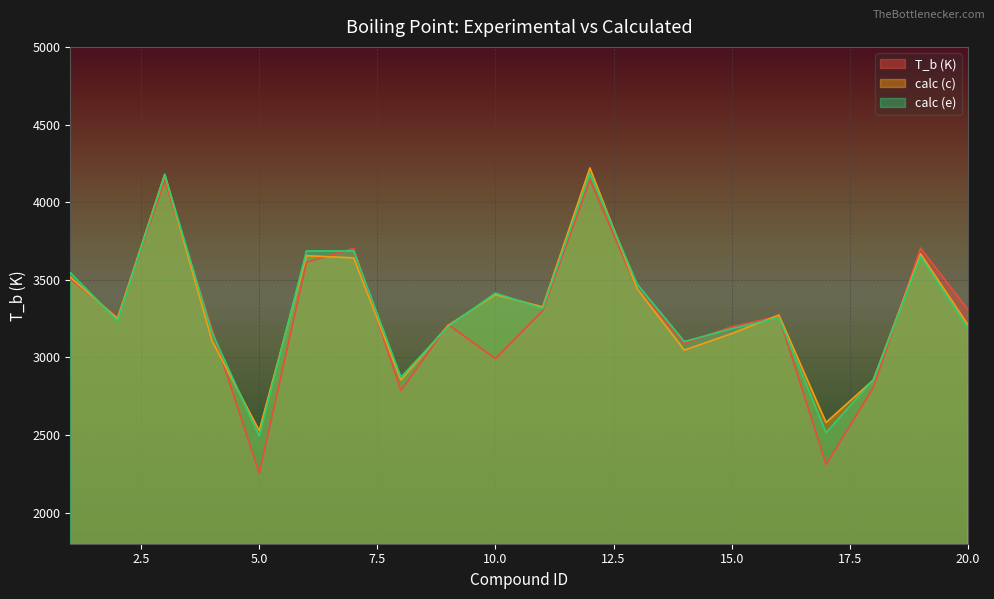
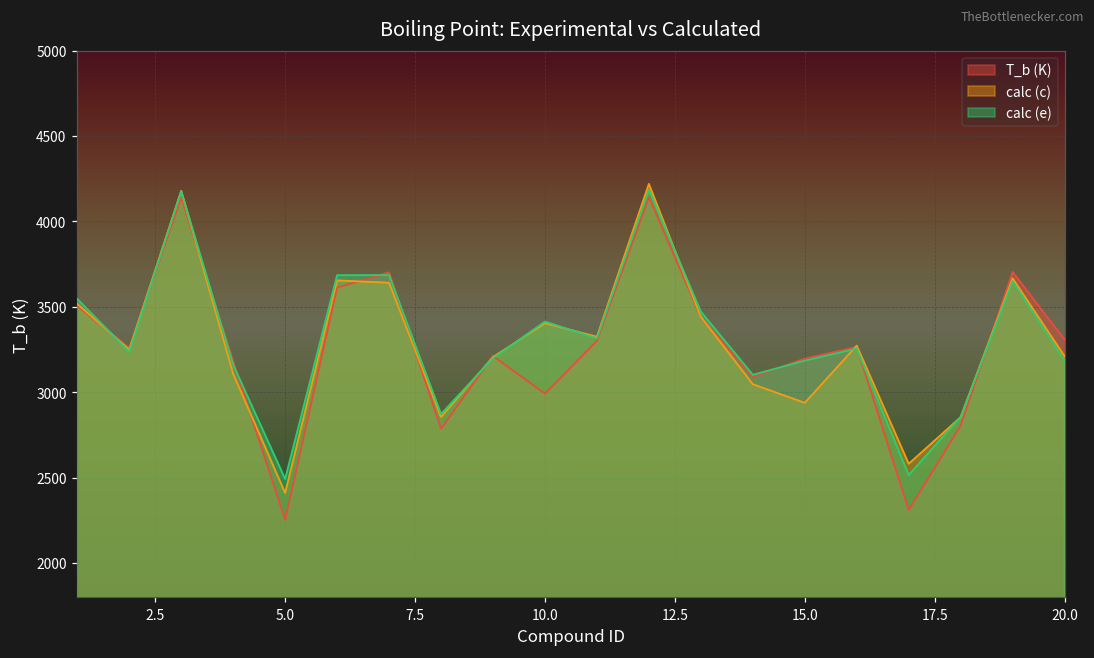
  {
    "T_b (K)": {
      "5.0": 2250,
      "10.0": 2990,
      "20.0": 3310
    },
    "calc (c)": {
-     "5.0": 2530,
-     "15.0": 3150,
+     "5.0": 2410,
+     "15.0": 2940,
      "20.0": 3210
    },
    "calc (e)": {
      "5.0": 2490,
      "20.0": 3190
    }
  }
